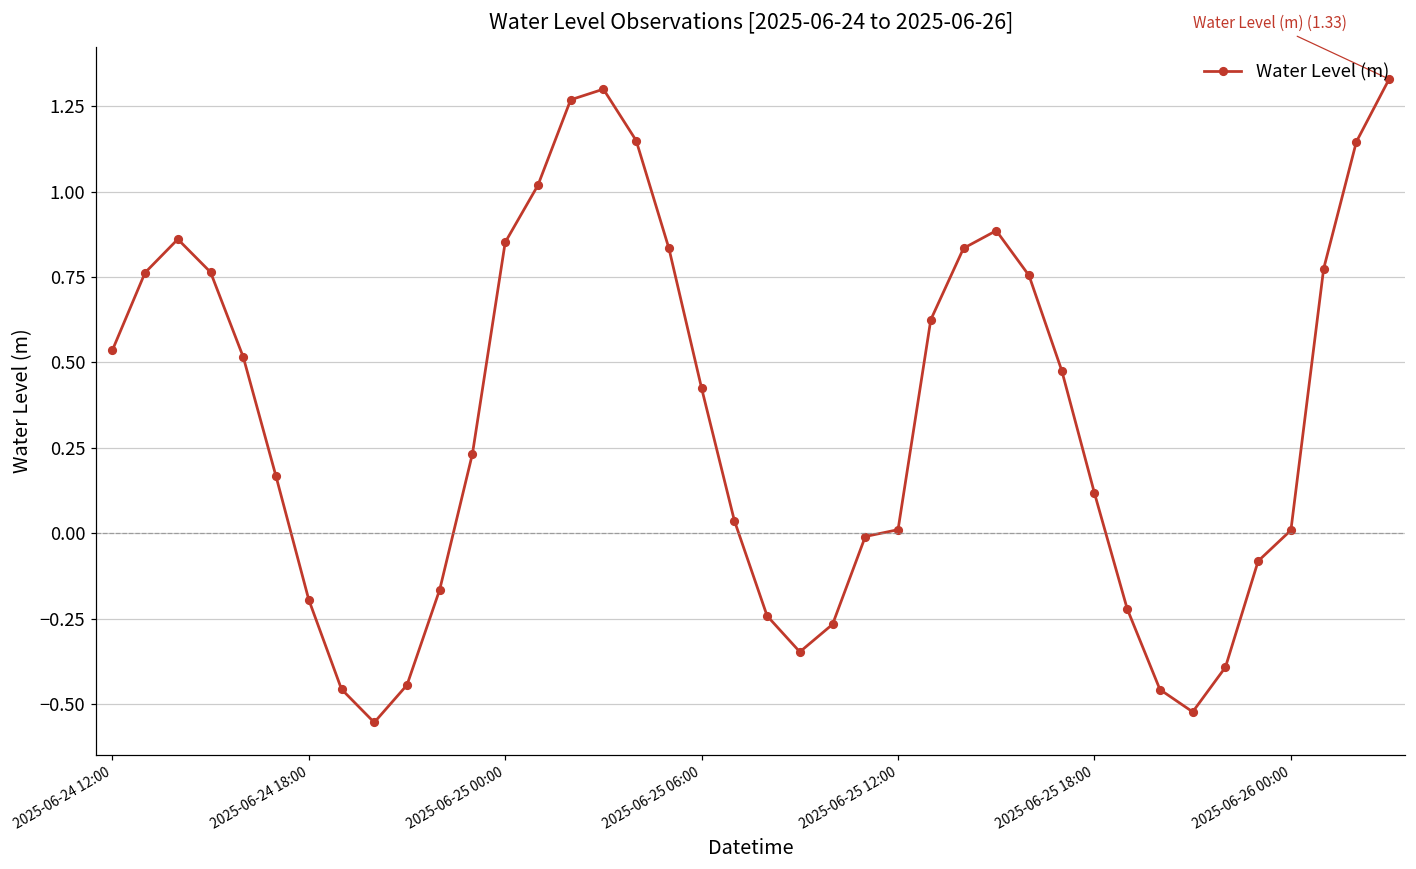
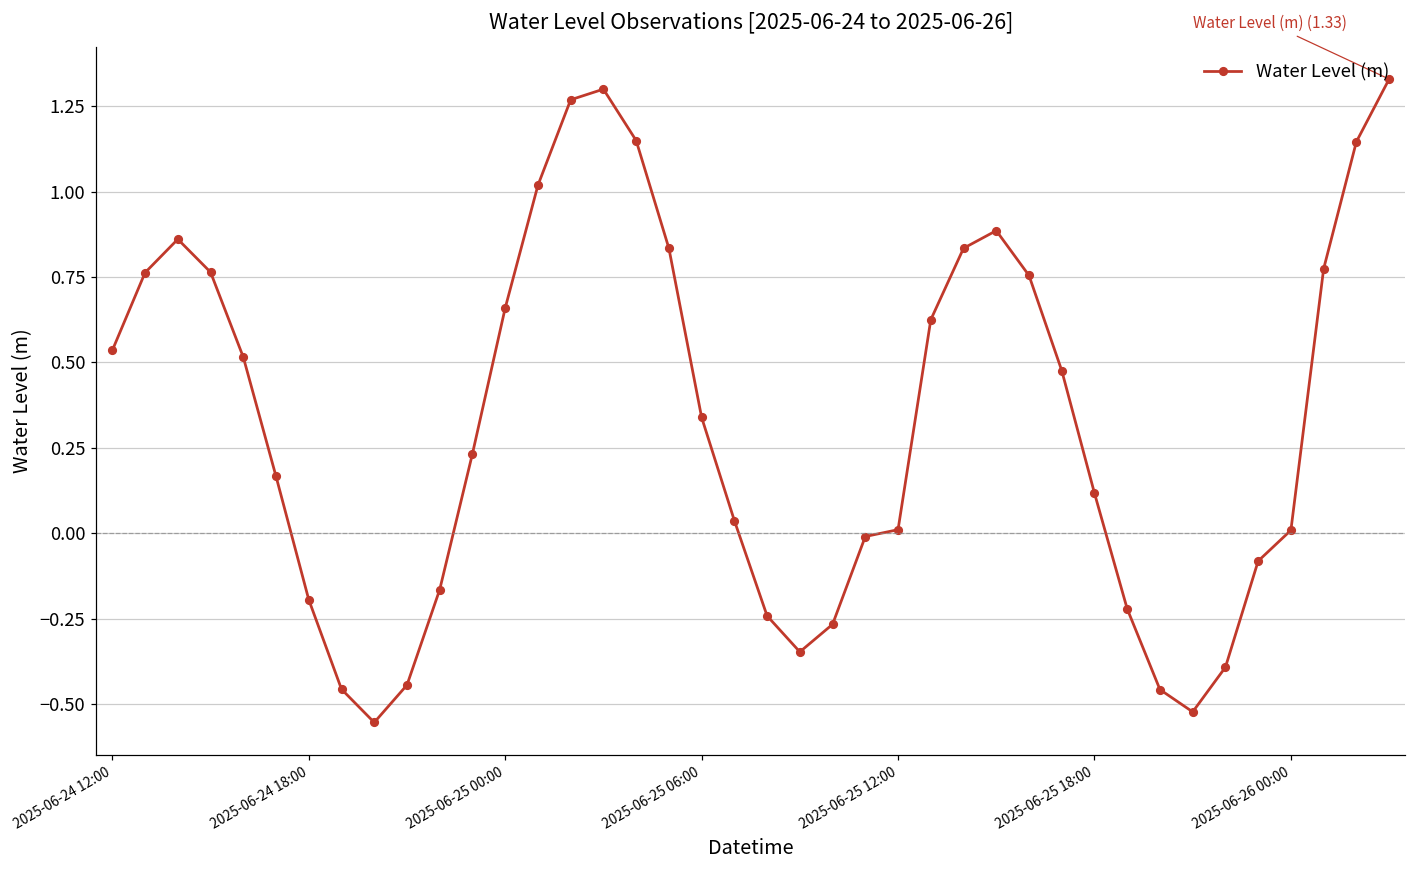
  {
    "2025-06-24 12:00": 0.54,
    "2025-06-24 18:00": -0.19,
-   "2025-06-25 00:00": 0.85,
-   "2025-06-25 06:00": 0.42,
+   "2025-06-25 00:00": 0.66,
+   "2025-06-25 06:00": 0.34,
    "2025-06-25 12:00": 0.01,
    "2025-06-25 18:00": 0.12,
    "2025-06-26 00:00": 0.01
  }
